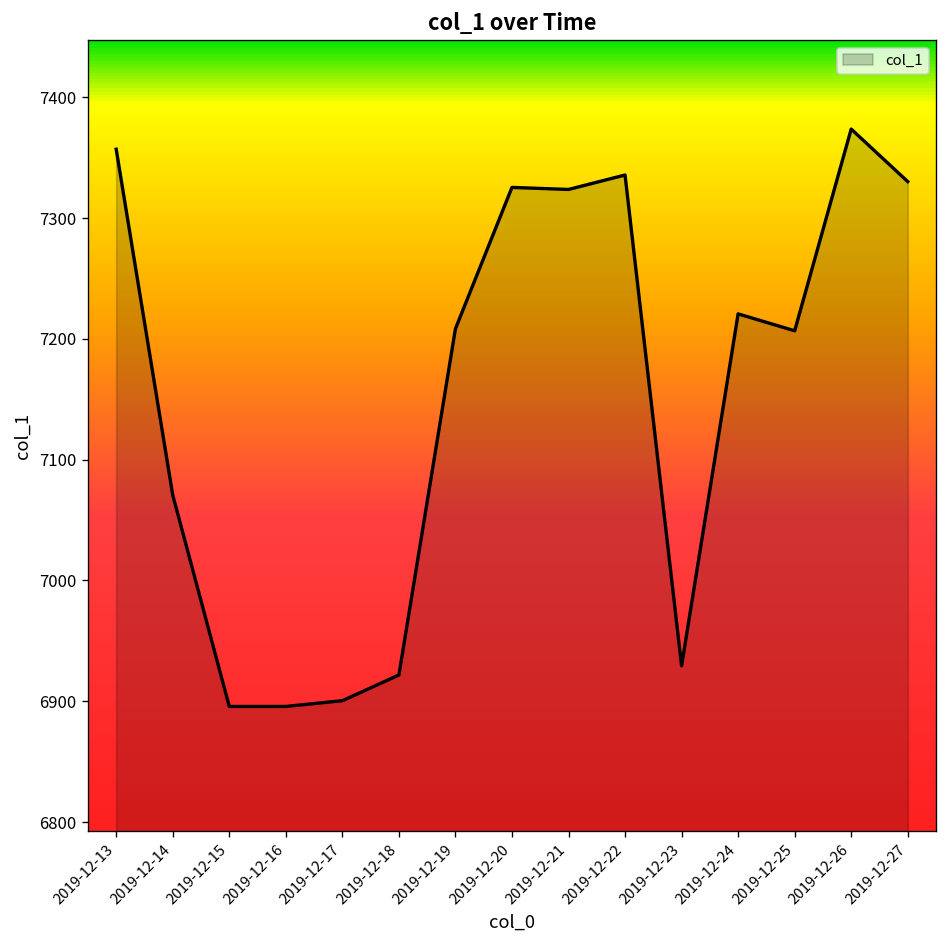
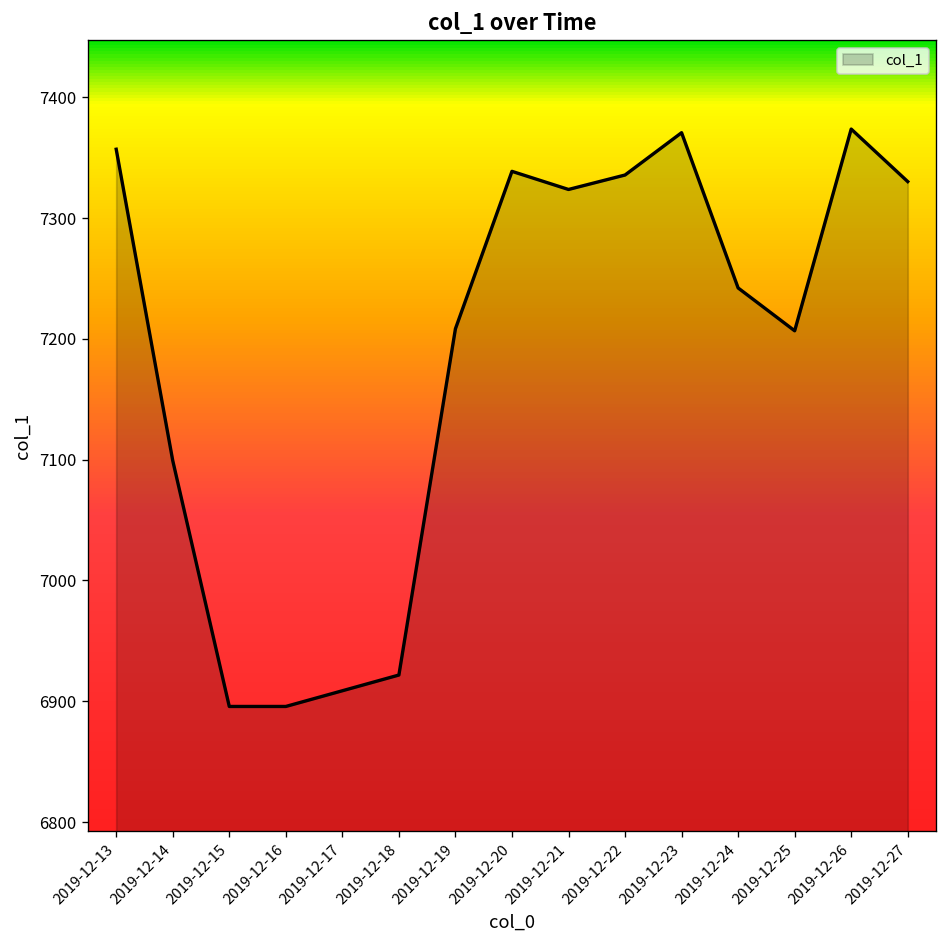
  {
    "2019-12-13": 7357,
-   "2019-12-14": 7071,
+   "2019-12-14": 7099,
    "2019-12-15": 6896,
    "2019-12-16": 6896,
-   "2019-12-17": 6900,
+   "2019-12-17": 6909,
    "2019-12-18": 6922,
    "2019-12-19": 7208,
-   "2019-12-20": 7325,
+   "2019-12-20": 7339,
    "2019-12-21": 7324,
    "2019-12-22": 7336,
-   "2019-12-23": 6929,
-   "2019-12-24": 7221,
+   "2019-12-23": 7371,
+   "2019-12-24": 7242,
    "2019-12-25": 7207,
    "2019-12-26": 7374,
    "2019-12-27": 7330
  }
